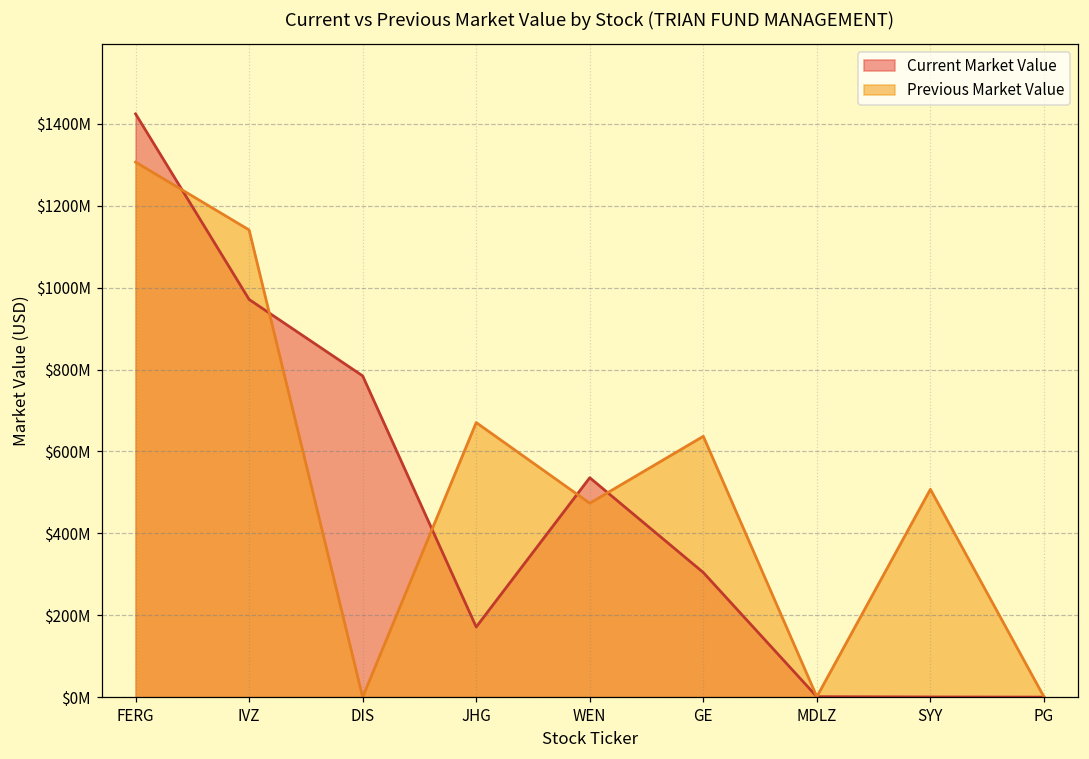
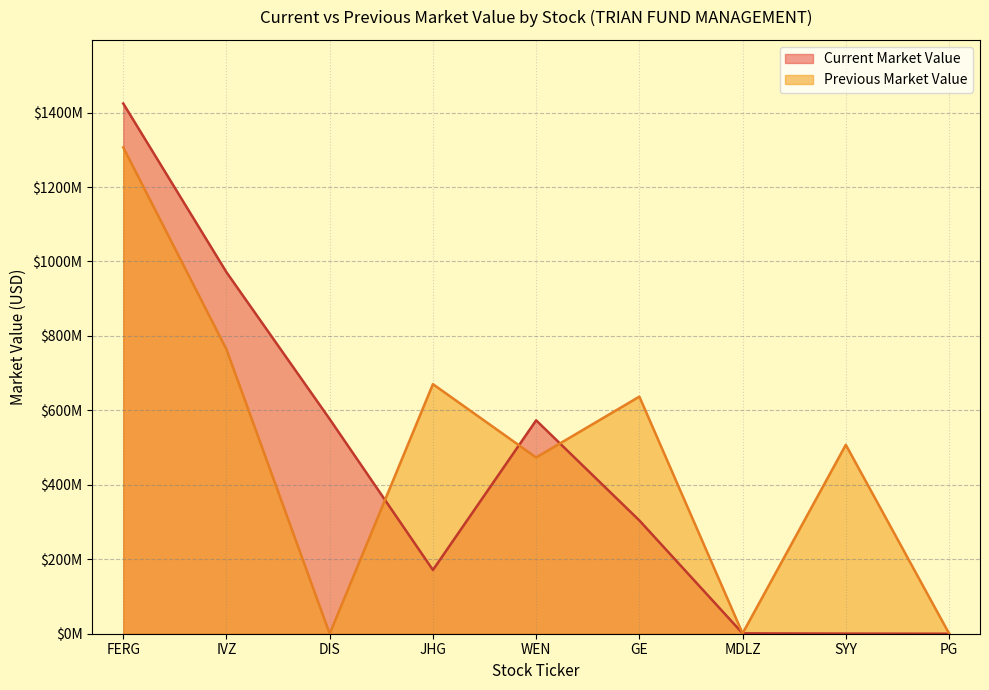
  {
    "Current Market Value": {
      "FERG": "$1420000000",
      "IVZ": "$970000000",
-     "DIS": "$780000000",
+     "DIS": "$580000000",
      "JHG": "$170000000",
-     "WEN": "$540000000",
+     "WEN": "$570000000",
      "GE": "$300000000",
      "SYY": "$0"
    },
    "Previous Market Value": {
      "FERG": "$1310000000",
-     "IVZ": "$1140000000",
+     "IVZ": "$760000000",
      "DIS": "$0",
      "JHG": "$670000000",
      "WEN": "$470000000",
      "GE": "$640000000",
      "SYY": "$510000000"
    }
  }
